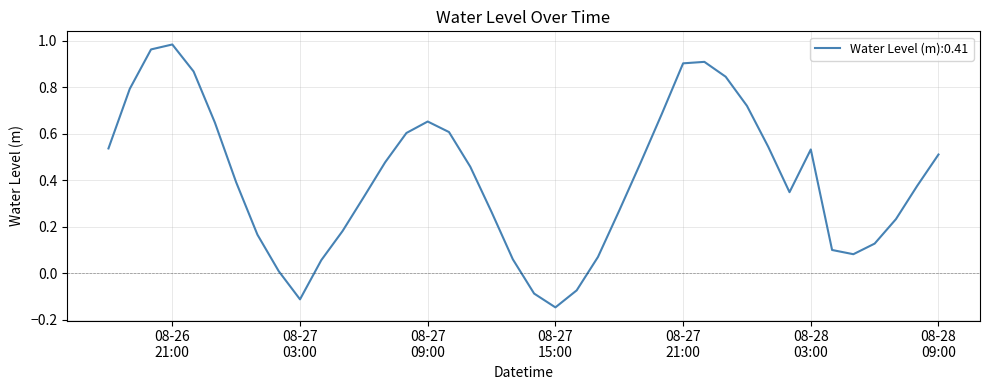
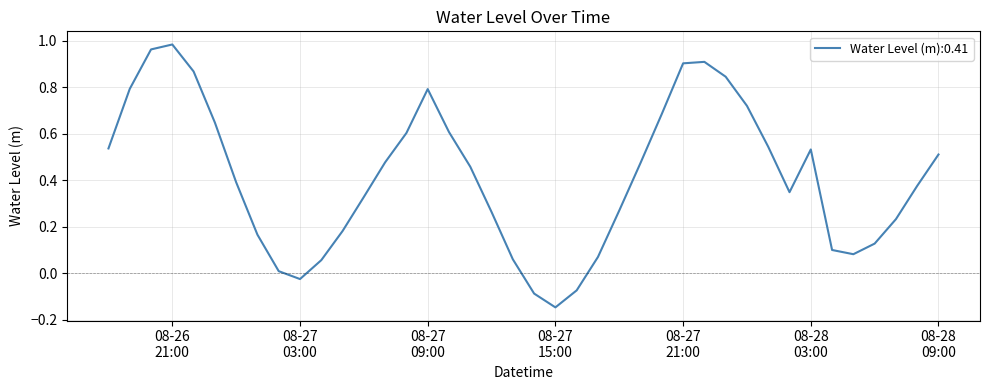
  {
    "08-26 21:00": 0.98,
-   "08-27 03:00": -0.11,
-   "08-27 09:00": 0.65,
+   "08-27 03:00": -0.03,
+   "08-27 09:00": 0.79,
    "08-27 15:00": -0.15,
    "08-27 21:00": 0.90,
    "08-28 03:00": 0.53,
    "08-28 09:00": 0.51
  }
